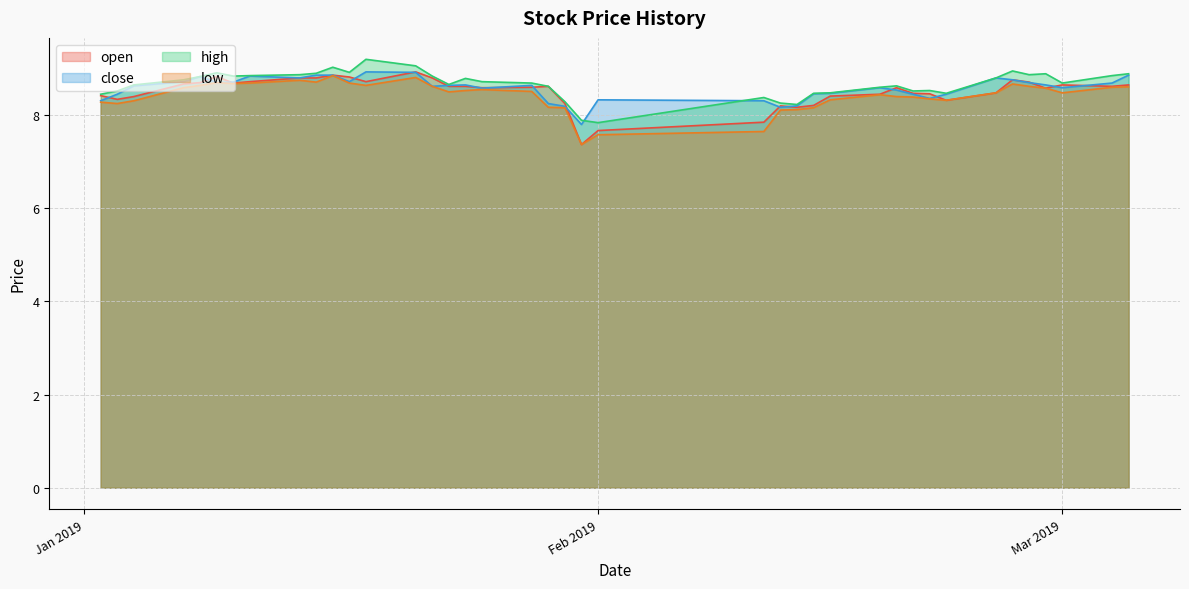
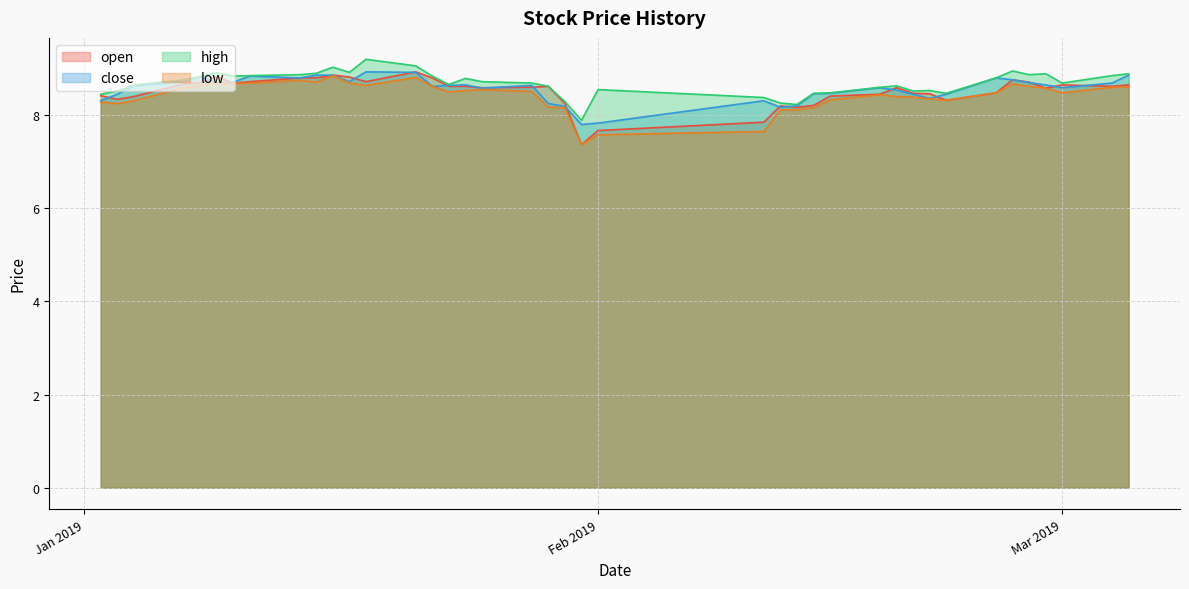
  {
    "close": {
-     "Feb 2019": 8.3,
+     "Feb 2019": 7.8,
      "Mar 2019": 8.6
    },
    "high": {
-     "Feb 2019": 7.8
+     "Feb 2019": 8.6
    }
  }
